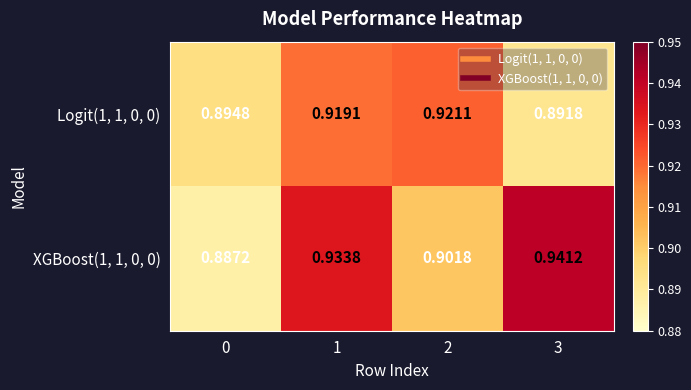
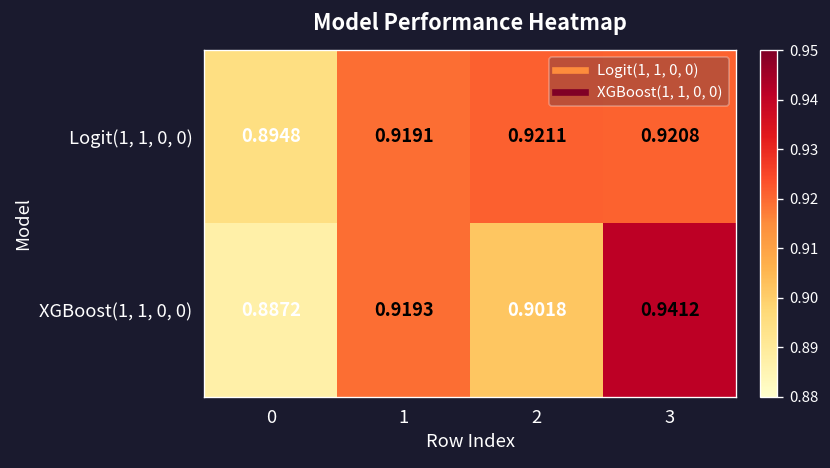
  {
    "Logit(1, 1, 0, 0)": {
      "0": 0.8948,
      "1": 0.9191,
      "2": 0.9211,
-     "3": 0.8918
+     "3": 0.9208
    },
    "XGBoost(1, 1, 0, 0)": {
      "0": 0.8872,
-     "1": 0.9338,
+     "1": 0.9193,
      "2": 0.9018,
      "3": 0.9412
    }
  }
